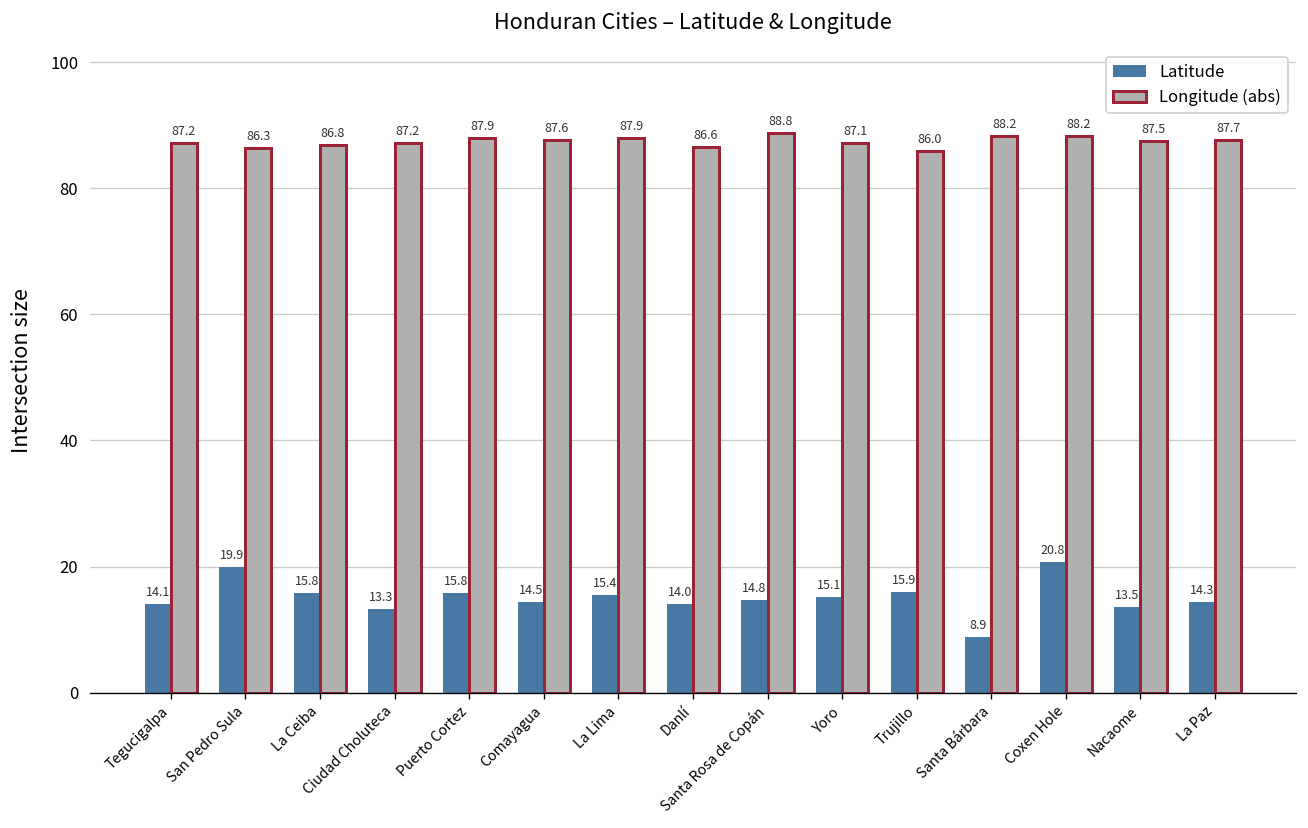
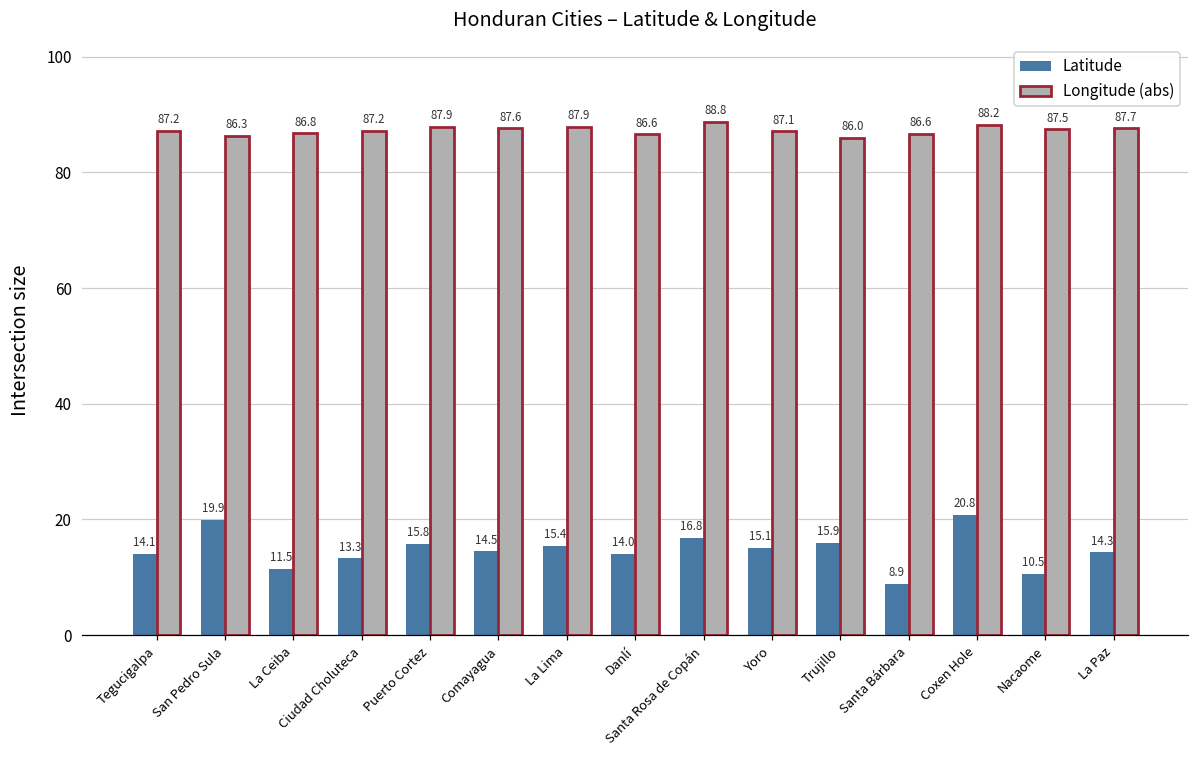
  {
    "Latitude": {
      "Tegucigalpa": 14.1,
      "San Pedro Sula": 19.9,
-     "La Ceiba": 15.8,
+     "La Ceiba": 11.5,
      "Ciudad Choluteca": 13.3,
      "Puerto Cortez": 15.8,
      "Comayagua": 14.5,
      "La Lima": 15.4,
      "Danlí": 14.0,
-     "Santa Rosa de Copán": 14.8,
+     "Santa Rosa de Copán": 16.8,
      "Yoro": 15.1,
      "Trujillo": 15.9,
      "Santa Bárbara": 8.9,
      "Coxen Hole": 20.8,
-     "Nacaome": 13.5,
+     "Nacaome": 10.5,
      "La Paz": 14.3
    },
    "Longitude (abs)": {
      "Tegucigalpa": 87.2,
      "San Pedro Sula": 86.3,
      "La Ceiba": 86.8,
      "Ciudad Choluteca": 87.2,
      "Puerto Cortez": 87.9,
      "Comayagua": 87.6,
      "La Lima": 87.9,
      "Danlí": 86.6,
      "Santa Rosa de Copán": 88.8,
      "Yoro": 87.1,
      "Trujillo": 86.0,
-     "Santa Bárbara": 88.2,
+     "Santa Bárbara": 86.6,
      "Coxen Hole": 88.2,
      "Nacaome": 87.5,
      "La Paz": 87.7
    }
  }
